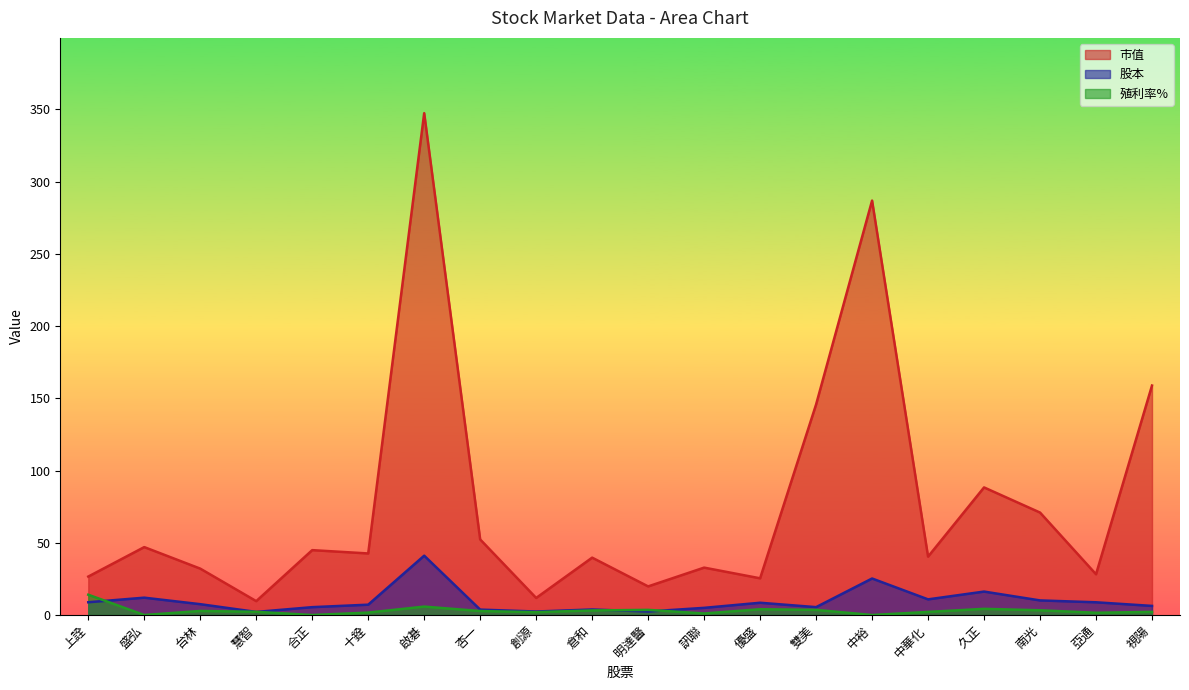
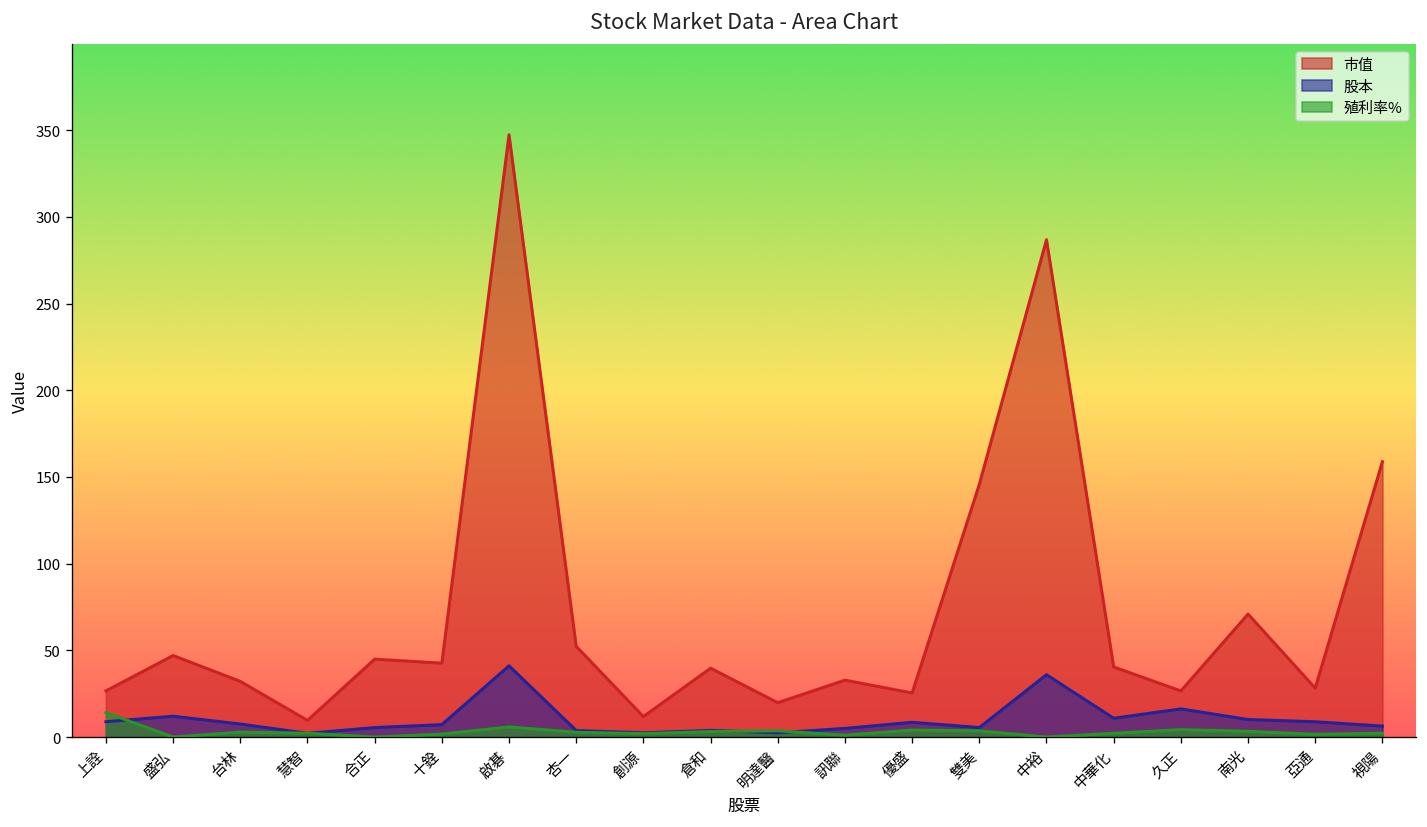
  {
    "市值": {
      "上詮": 27,
      "盛弘": 47,
      "台林": 32,
      "慧智": 10,
      "合正": 45,
      "十銓": 43,
      "啟碁": 347,
      "杏一": 52,
      "創源": 12,
      "倉和": 40,
      "明達醫": 20,
      "訊聯": 33,
      "優盛": 25,
      "雙美": 146,
      "中裕": 287,
      "中華化": 40,
-     "久正": 88,
+     "久正": 27,
      "南光": 71,
      "亞通": 28,
      "視陽": 159
    },
    "股本": {
      "上詮": 9,
      "盛弘": 12,
      "台林": 8,
      "合正": 5,
      "十銓": 7,
      "啟碁": 41,
      "訊聯": 5,
      "優盛": 8,
      "雙美": 5,
-     "中裕": 25,
+     "中裕": 36,
      "中華化": 11,
      "久正": 16,
      "南光": 10,
      "亞通": 9,
      "視陽": 6
    },
    "殖利率%": {
      "上詮": 14,
      "盛弘": 0,
      "台林": 3,
      "合正": 0,
      "十銓": 2,
      "啟碁": 6,
      "訊聯": 1,
      "優盛": 4,
      "雙美": 4,
      "中裕": 0,
      "中華化": 2,
      "久正": 4,
      "南光": 3,
      "亞通": 2,
      "視陽": 2
    }
  }
